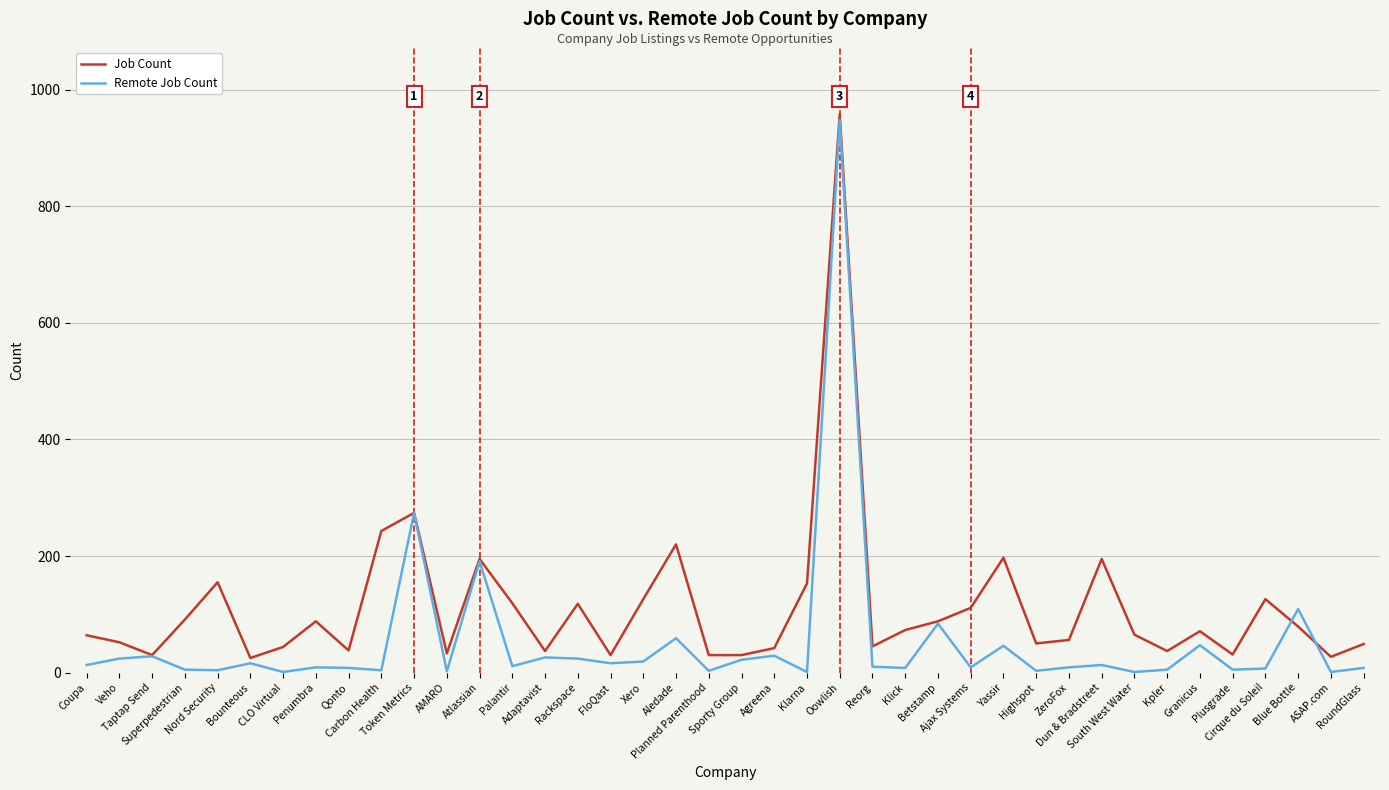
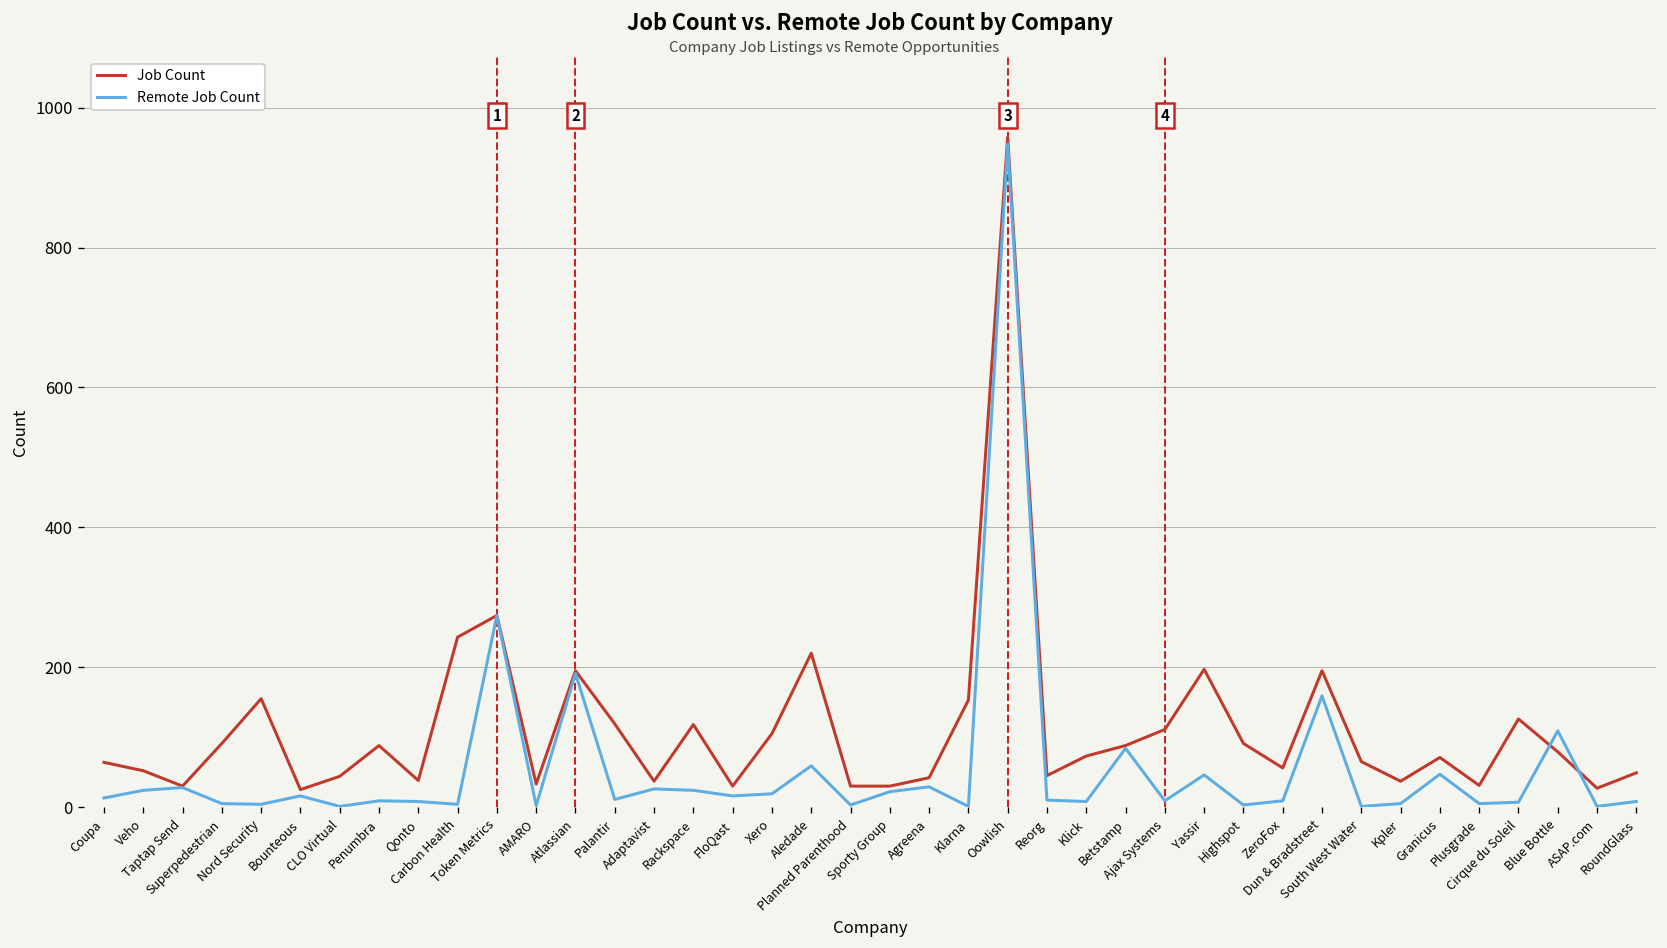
  {
    "Job Count": {
      "Coupa": 60,
      "Veho": 50,
      "Superpedestrian": 90,
      "Nord Security": 160,
      "Bounteous": 30,
      "CLO Virtual": 40,
      "Penumbra": 90,
      "Qonto": 40,
      "Carbon Health": 240,
      "AMARO": 30,
      "Palantir": 120,
      "Adaptavist": 40,
      "Rackspace": 120,
      "FloQast": 30,
-     "Xero": 130,
+     "Xero": 110,
      "Aledade": 220,
      "Planned Parenthood": 30,
      "Sporty Group": 30,
      "Agreena": 40,
      "Klarna": 150,
      "Reorg": 50,
      "Klick": 70,
      "Ajax Systems": 110,
      "Yassir": 200,
-     "Highspot": 50,
+     "Highspot": 90,
      "ZeroFox": 60,
      "Dun & Bradstreet": 200,
      "South West Water": 70,
      "Kpler": 40,
      "Granicus": 70,
      "Plusgrade": 30,
      "Cirque du Soleil": 130,
      "Blue Bottle": 80,
      "ASAP.com": 30,
      "RoundGlass": 50
    },
    "Remote Job Count": {
      "Coupa": 10,
      "Veho": 20,
      "Superpedestrian": 10,
      "Nord Security": 0,
      "Bounteous": 20,
      "CLO Virtual": 0,
      "Penumbra": 10,
      "Qonto": 10,
      "Carbon Health": 0,
      "AMARO": 0,
      "Palantir": 10,
      "Adaptavist": 30,
      "Rackspace": 20,
      "FloQast": 20,
      "Xero": 20,
      "Aledade": 60,
      "Planned Parenthood": 0,
      "Sporty Group": 20,
      "Agreena": 30,
      "Klarna": 0,
      "Oowlish": 950,
      "Reorg": 10,
      "Klick": 10,
      "Ajax Systems": 10,
      "Yassir": 50,
      "Highspot": 0,
      "ZeroFox": 10,
-     "Dun & Bradstreet": 10,
+     "Dun & Bradstreet": 160,
      "South West Water": 0,
      "Kpler": 10,
      "Granicus": 50,
      "Plusgrade": 10,
      "Cirque du Soleil": 10,
      "Blue Bottle": 110,
      "ASAP.com": 0,
      "RoundGlass": 10
    }
  }
